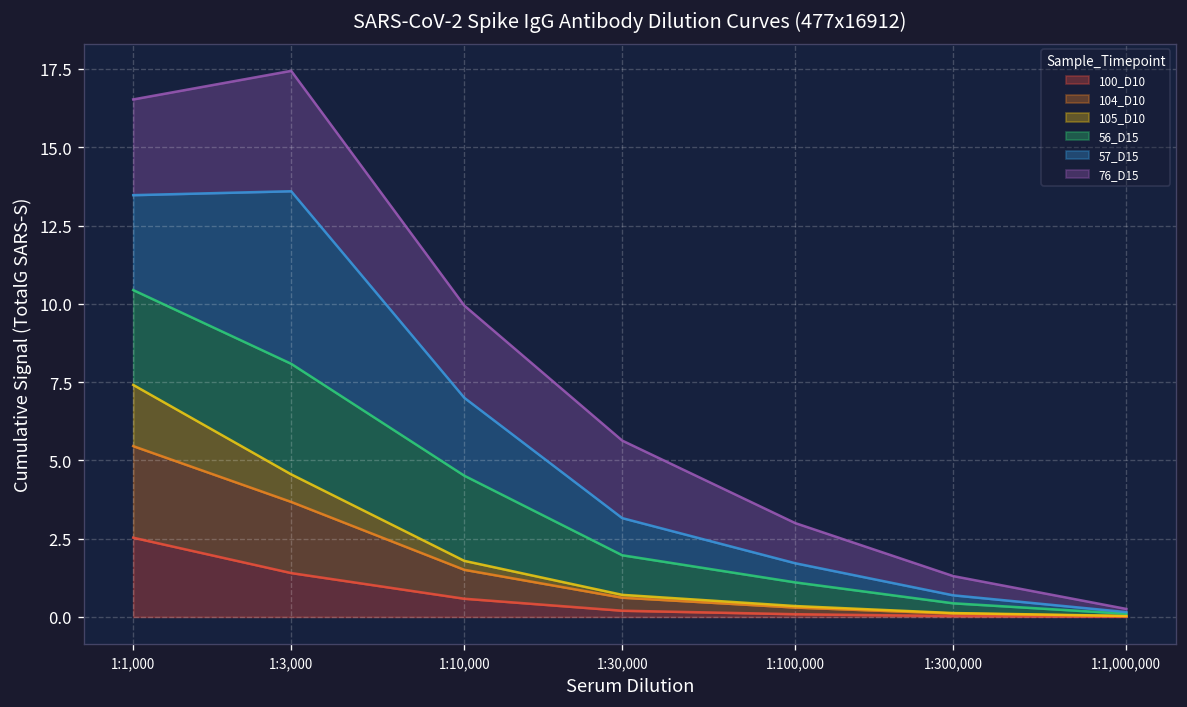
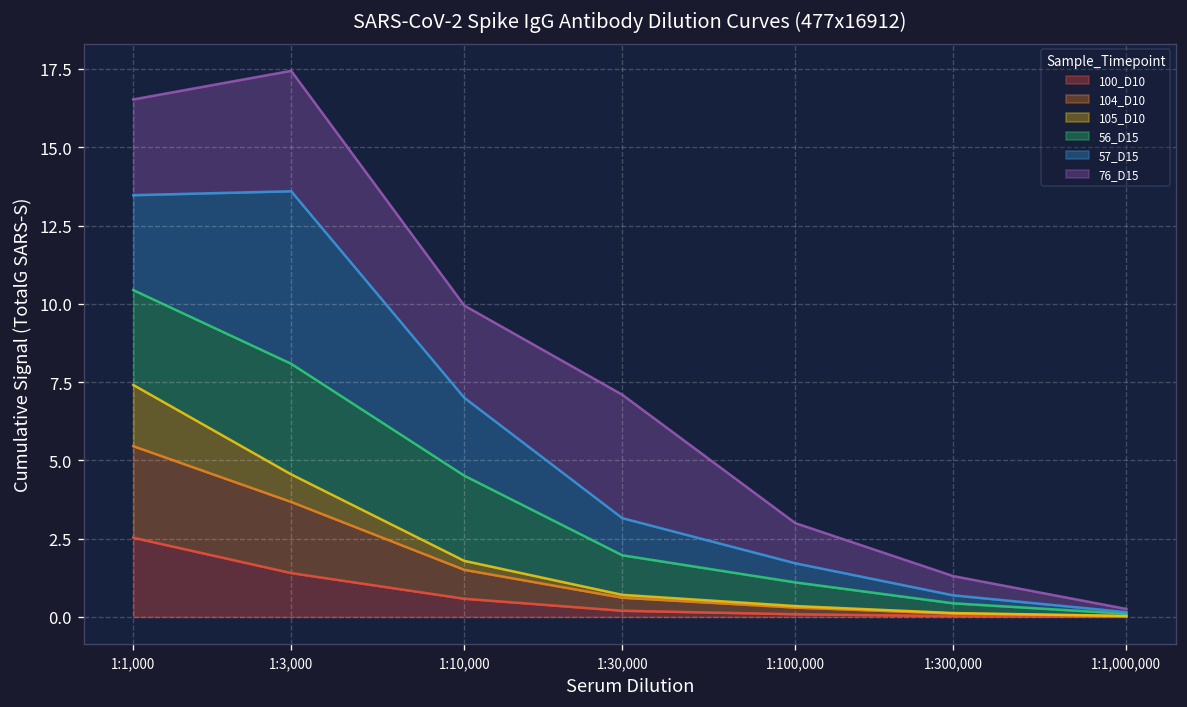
  {
    "56_D15": {
      "1:1,000": 3.0,
      "1:3,000": 3.5,
      "1:10,000": 2.7,
      "1:30,000": 1.3,
      "1:100,000": 0.8,
      "1:300,000": 0.3
    },
    "57_D15": {
      "1:1,000": 3.0,
      "1:3,000": 5.5,
      "1:10,000": 2.5,
      "1:30,000": 1.2,
      "1:100,000": 0.6,
      "1:300,000": 0.3
    },
    "76_D15": {
      "1:1,000": 3.1,
      "1:3,000": 3.8,
      "1:10,000": 2.9,
-     "1:30,000": 2.5,
+     "1:30,000": 3.9,
      "1:100,000": 1.3,
      "1:300,000": 0.6,
      "1:1,000,000": 0.1
    }
  }
